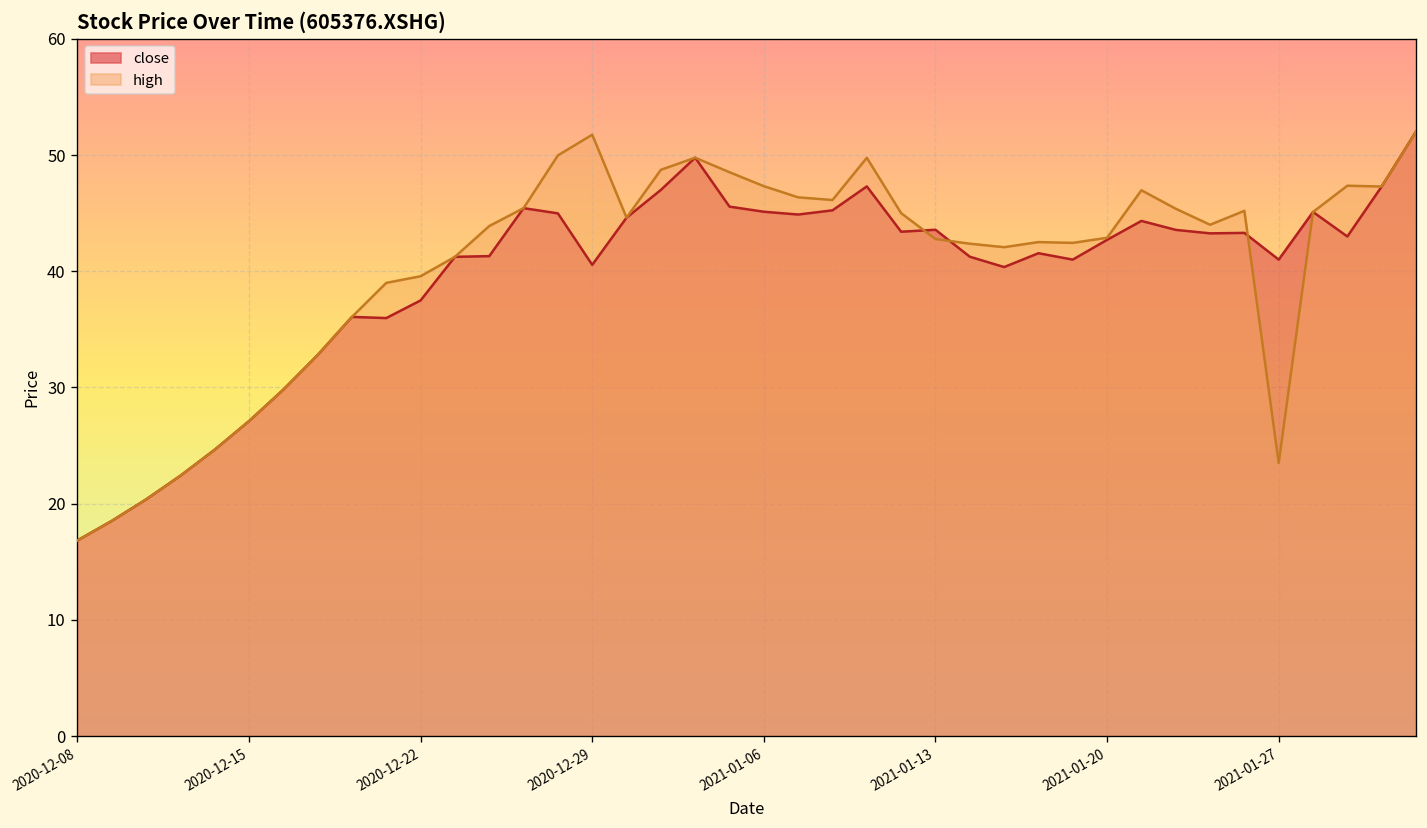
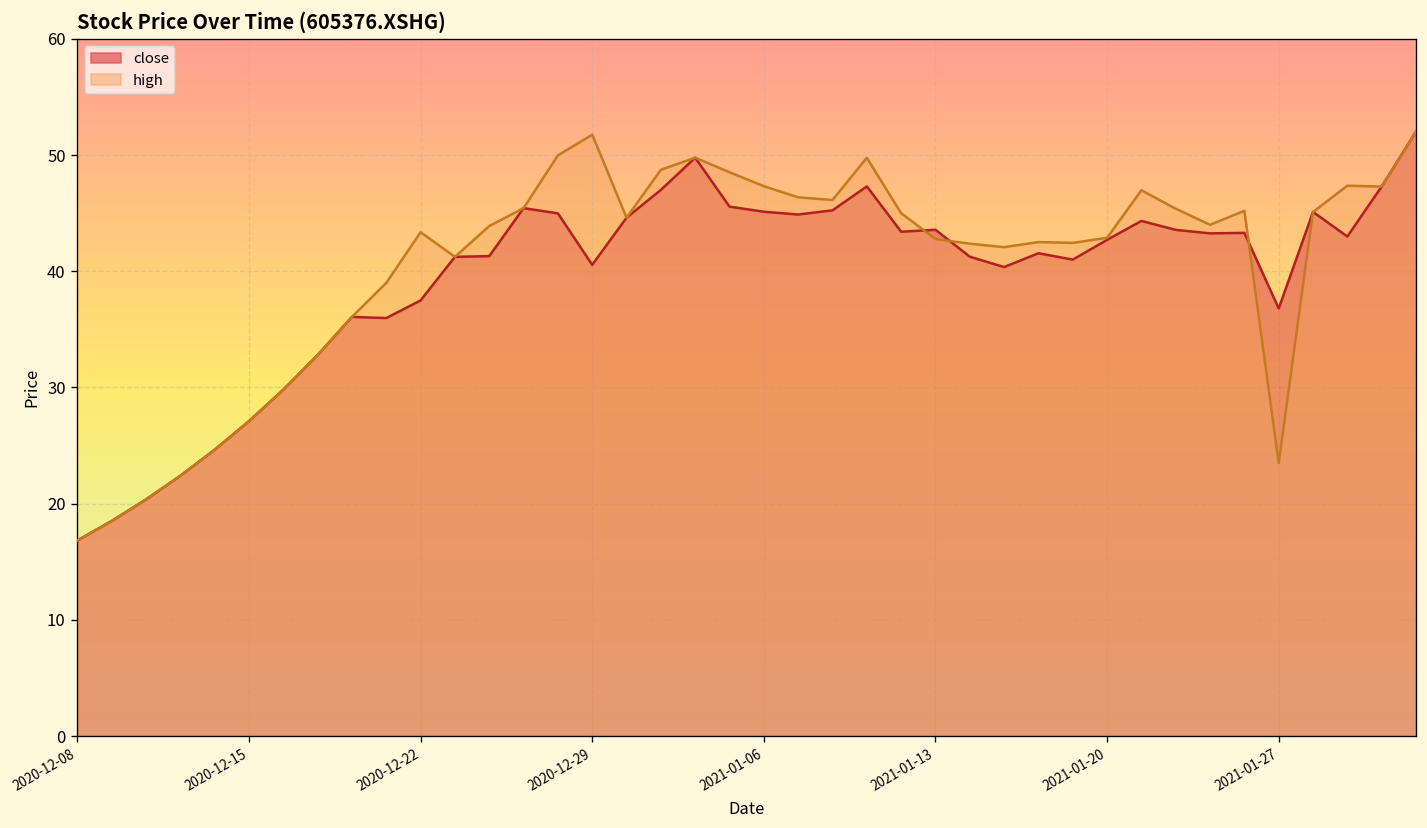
  {
    "close": {
      "2020-12-22": 37,
      "2020-12-29": 41,
      "2021-01-06": 45,
      "2021-01-13": 44,
-     "2021-01-27": 41
+     "2021-01-27": 37
    },
    "high": {
-     "2020-12-22": 40,
+     "2020-12-22": 43,
      "2020-12-29": 52,
      "2021-01-06": 47,
      "2021-01-13": 43,
      "2021-01-27": 24
    }
  }
